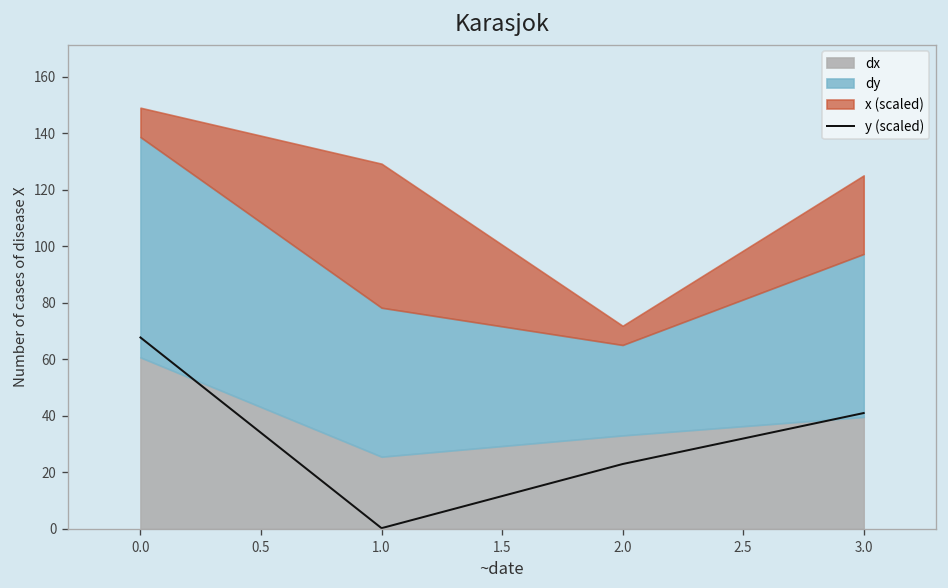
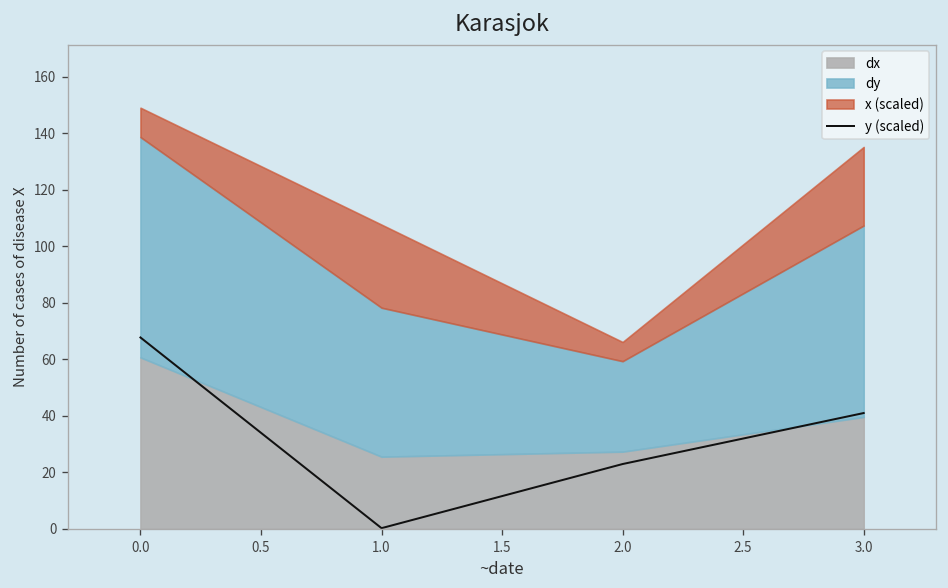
  {
    "y (scaled)": {
      "0.0": 68,
      "1.0": 0,
      "2.0": 23,
      "3.0": 41
    },
    "dx": {
      "0.0": 61,
      "1.0": 26,
-     "2.0": 33,
+     "2.0": 27,
      "3.0": 40
    },
    "dy": {
      "0.0": 78,
      "1.0": 53,
      "2.0": 32,
-     "3.0": 58
+     "3.0": 68
    },
    "x (scaled)": {
      "0.0": 10,
-     "1.0": 51,
+     "1.0": 29,
      "2.0": 7,
      "3.0": 28
    }
  }
